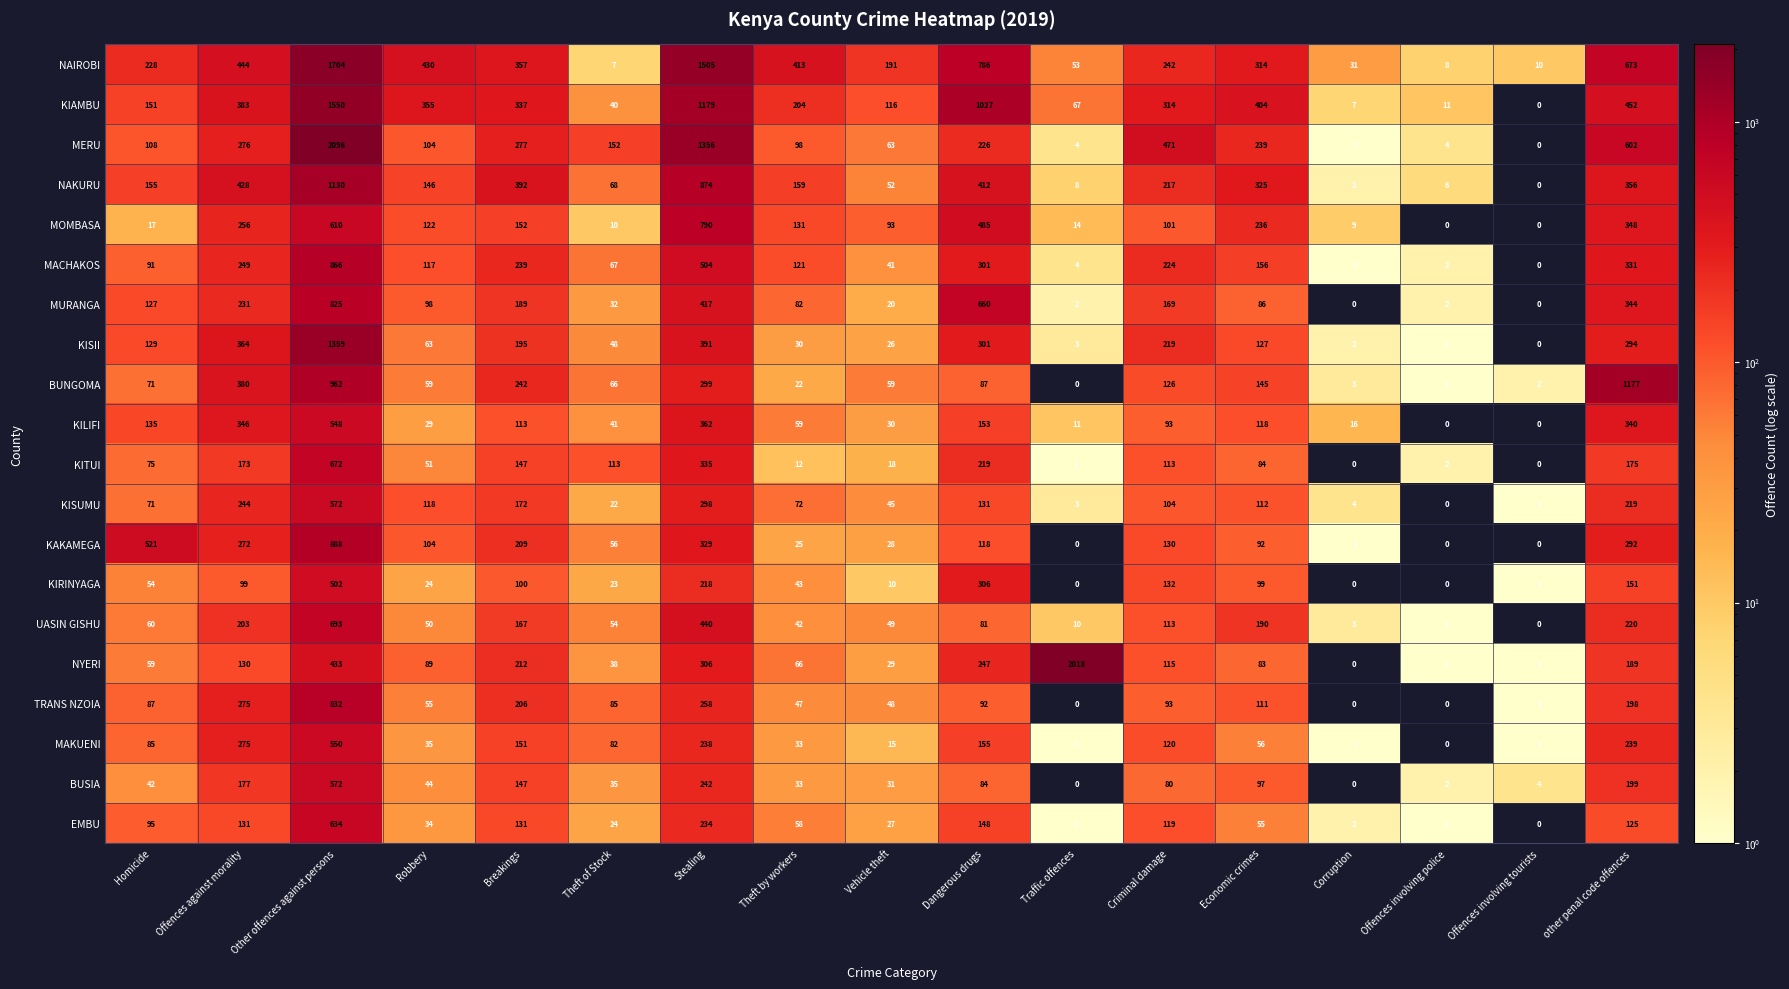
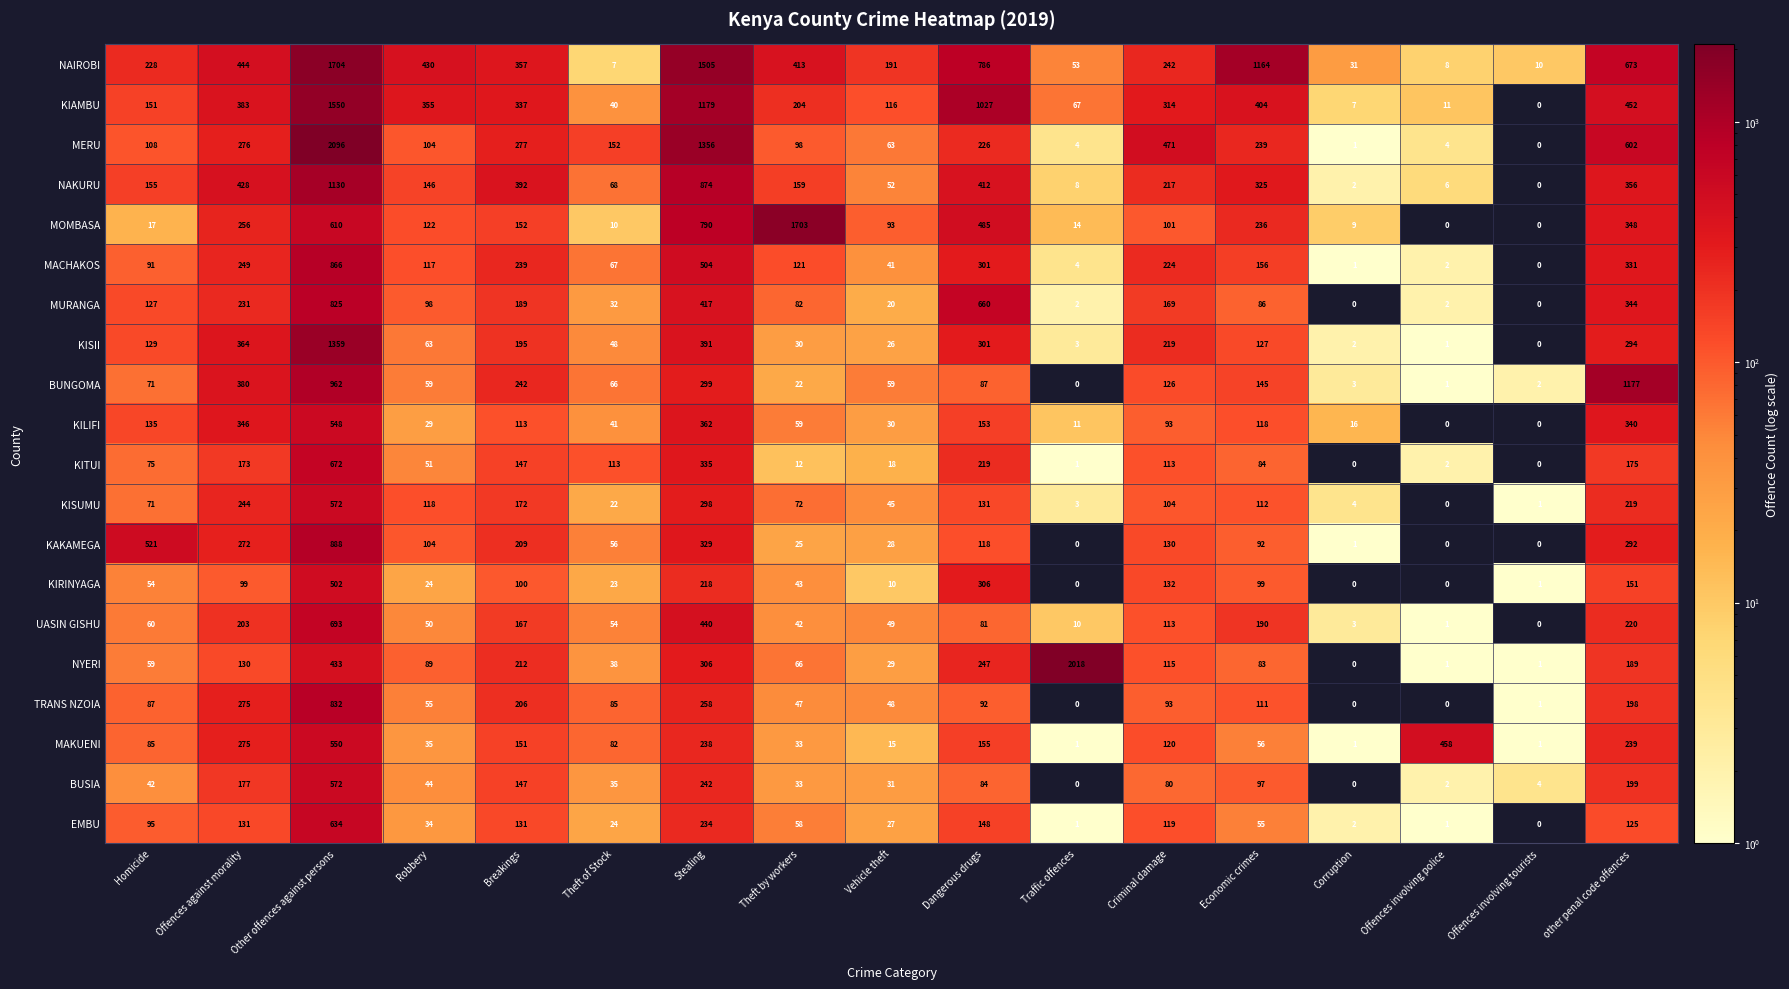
  {
    "NAIROBI": {
      "Homicide": 228,
      "Offences against morality": 444,
      "Other offences against persons": 1704,
      "Robbery": 430,
      "Breakings": 357,
      "Theft of Stock": 7,
      "Stealing": 1505,
      "Theft by workers": 413,
      "Vehicle theft": 191,
      "Dangerous drugs": 786,
      "Traffic offences": 53,
      "Criminal damage": 242,
-     "Economic crimes": 314,
+     "Economic crimes": 1164,
      "Corruption": 31,
      "Offences involving police": 8,
      "Offences involving tourists": 10,
      "other penal code offences": 673
    },
    "MOMBASA": {
      "Homicide": 17,
      "Offences against morality": 256,
      "Other offences against persons": 610,
      "Robbery": 122,
      "Breakings": 152,
      "Theft of Stock": 10,
      "Stealing": 790,
-     "Theft by workers": 131,
+     "Theft by workers": 1703,
      "Vehicle theft": 93,
      "Dangerous drugs": 485,
      "Traffic offences": 14,
      "Criminal damage": 101,
      "Economic crimes": 236,
      "Corruption": 9,
      "Offences involving police": 0,
      "Offences involving tourists": 0,
      "other penal code offences": 348
    },
    "MAKUENI": {
      "Homicide": 85,
      "Offences against morality": 275,
      "Other offences against persons": 550,
      "Robbery": 35,
      "Breakings": 151,
      "Theft of Stock": 82,
      "Stealing": 238,
      "Theft by workers": 33,
      "Vehicle theft": 15,
      "Dangerous drugs": 155,
      "Traffic offences": 1,
      "Criminal damage": 120,
      "Economic crimes": 56,
      "Corruption": 1,
-     "Offences involving police": 0,
+     "Offences involving police": 458,
      "Offences involving tourists": 1,
      "other penal code offences": 239
    }
  }
